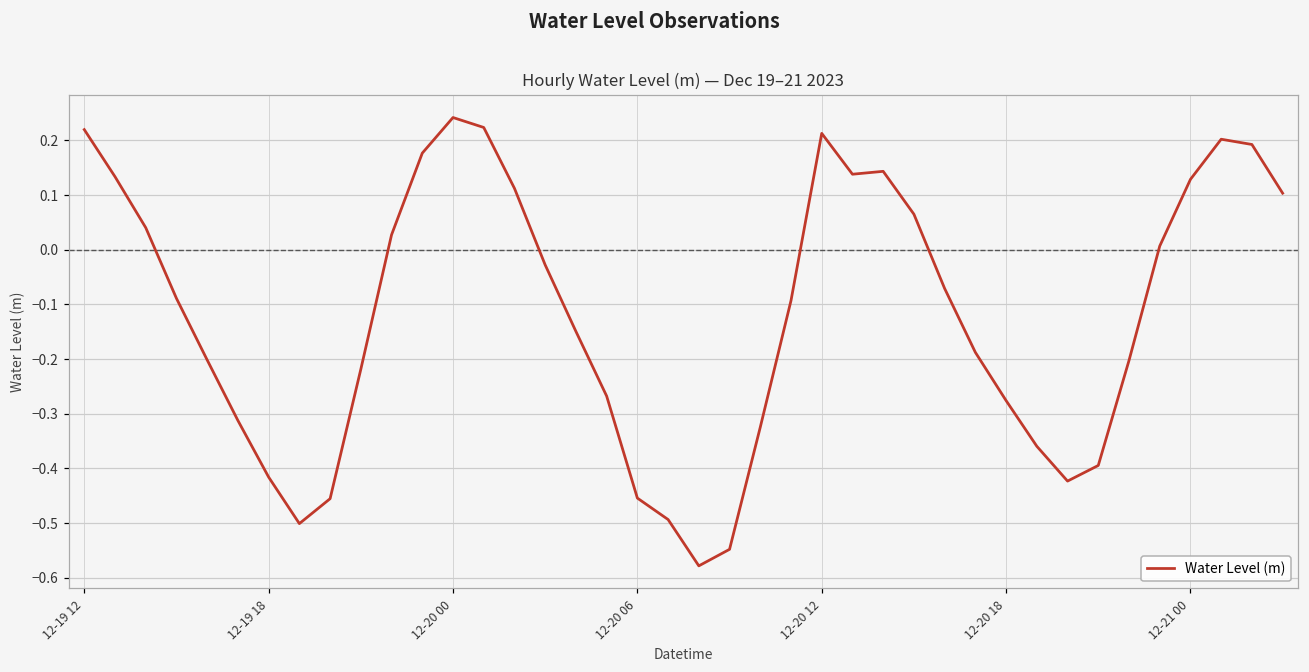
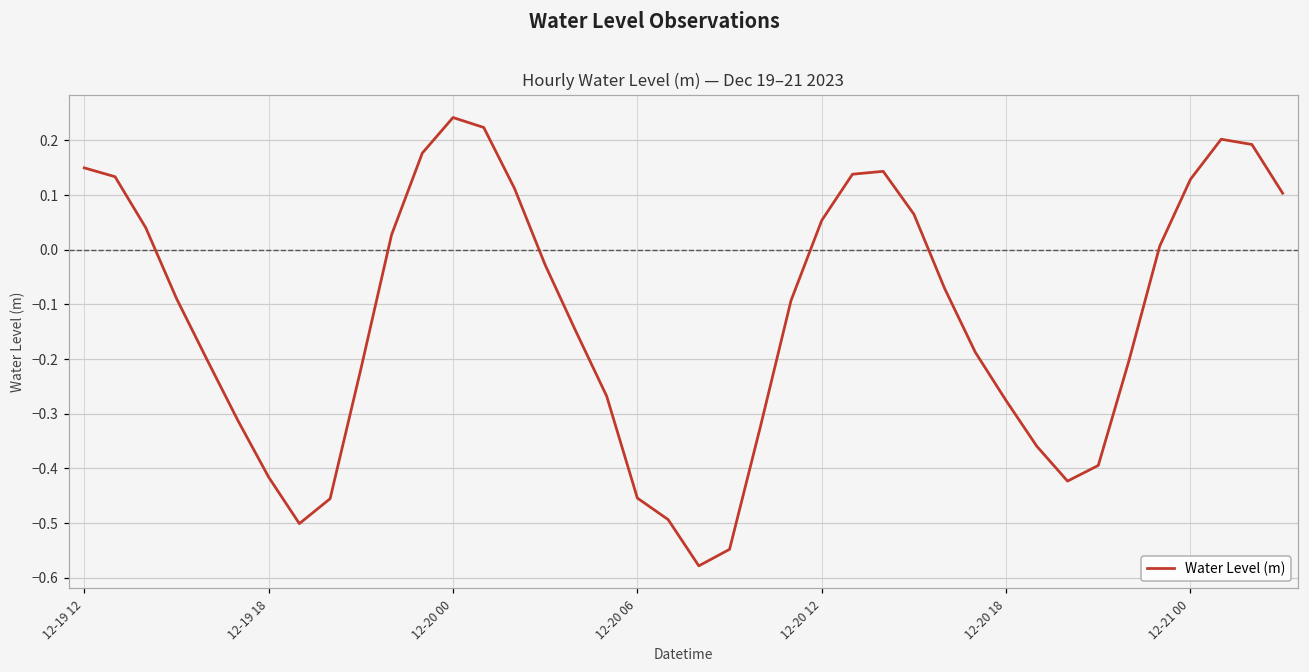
  {
-   "12-19 12": 0.22,
+   "12-19 12": 0.15,
    "12-19 18": -0.42,
    "12-20 00": 0.24,
    "12-20 06": -0.45,
-   "12-20 12": 0.21,
+   "12-20 12": 0.05,
    "12-20 18": -0.28,
    "12-21 00": 0.13
  }
